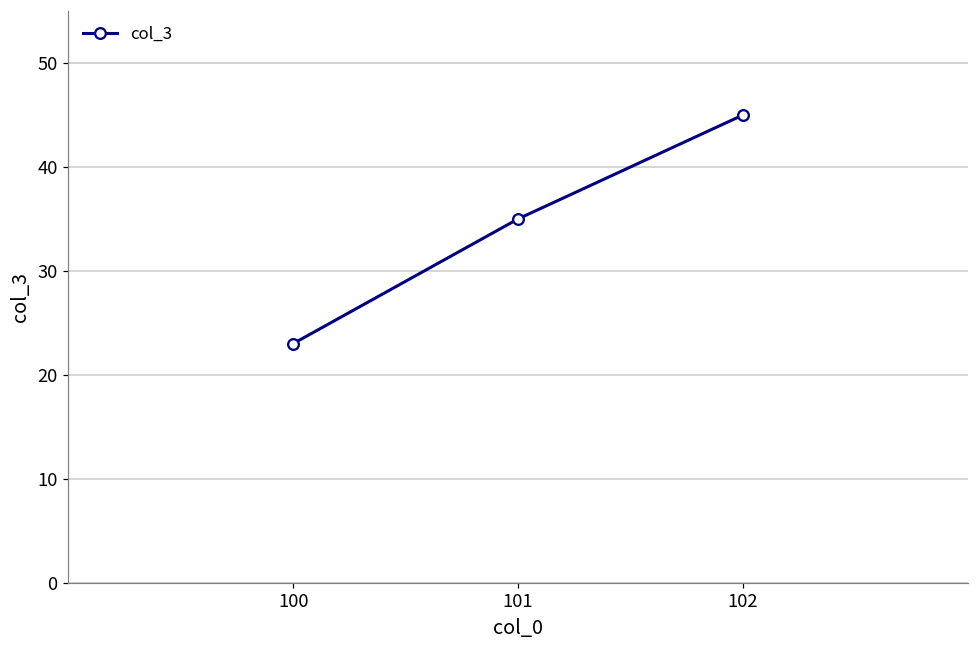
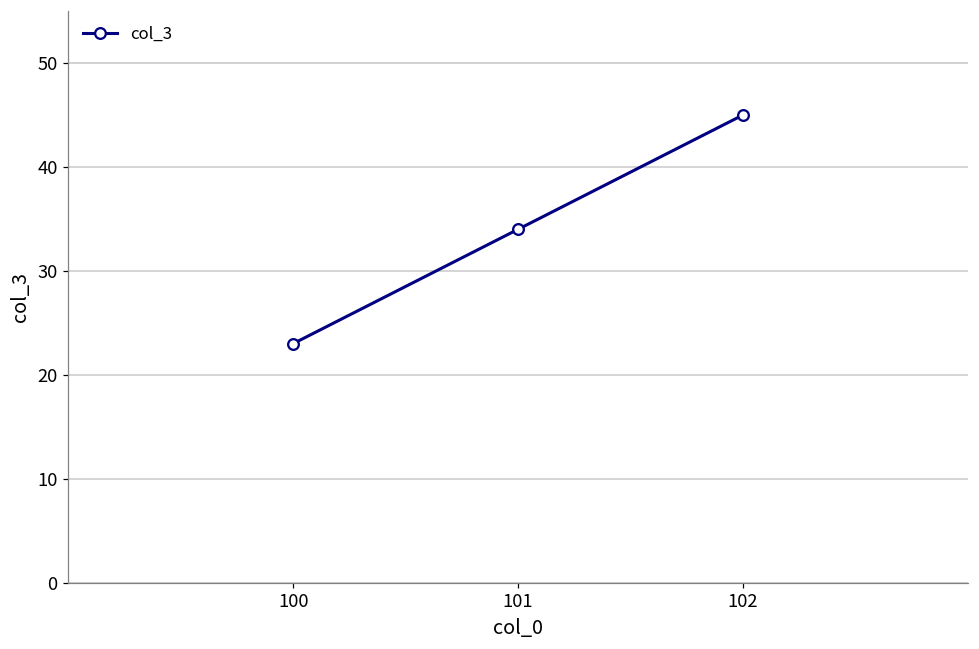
  {
    "100": 23,
-   "101": 35,
+   "101": 34,
    "102": 45
  }
